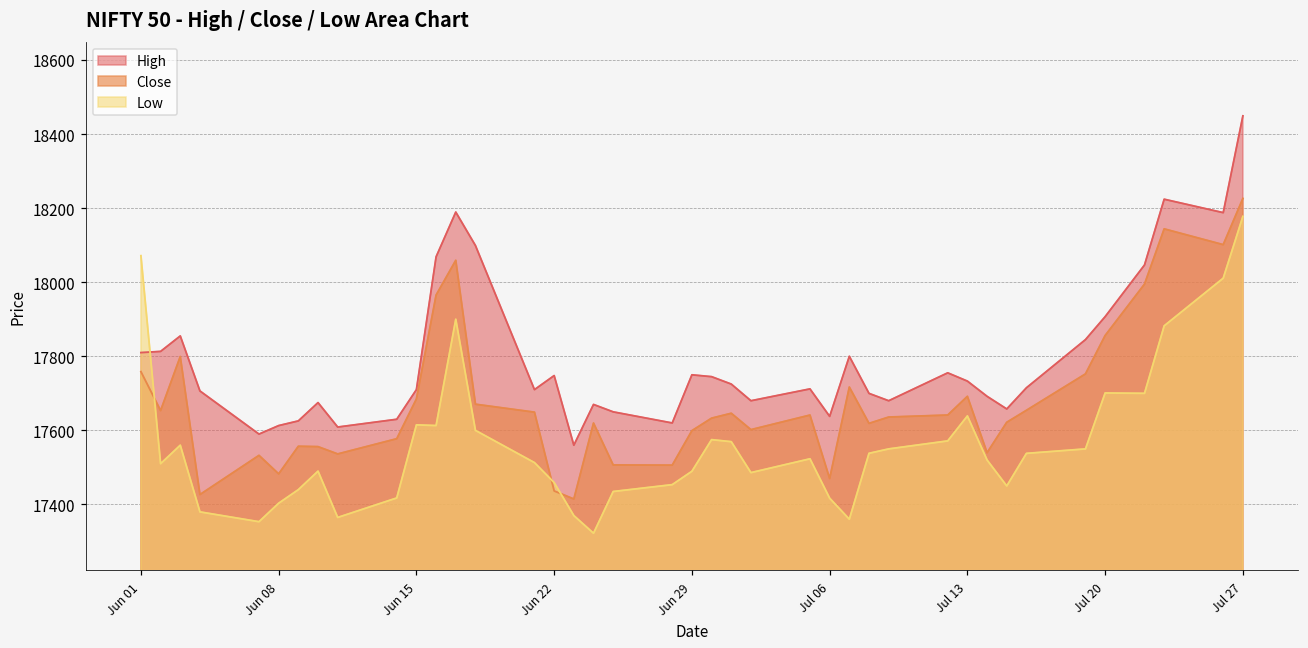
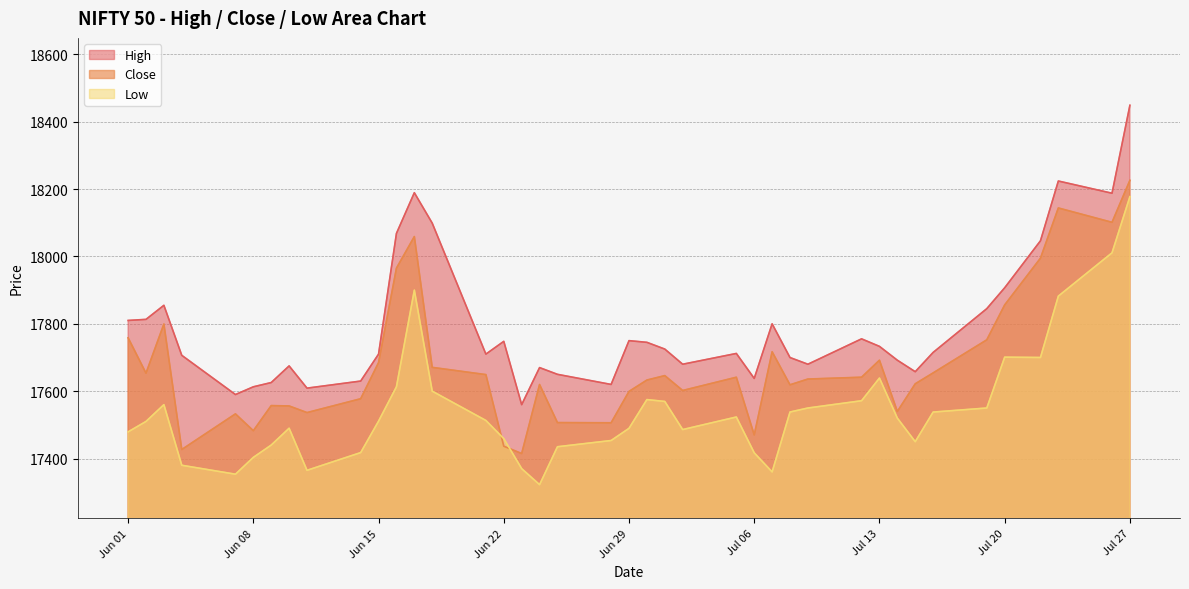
  {
    "Low": {
-     "Jun 01": 18070,
+     "Jun 01": 17480,
      "Jun 08": 17400,
-     "Jun 15": 17610,
+     "Jun 15": 17510,
      "Jun 22": 17460,
      "Jun 29": 17490,
      "Jul 06": 17420,
      "Jul 13": 17640,
      "Jul 20": 17700,
      "Jul 27": 18180
    }
  }
